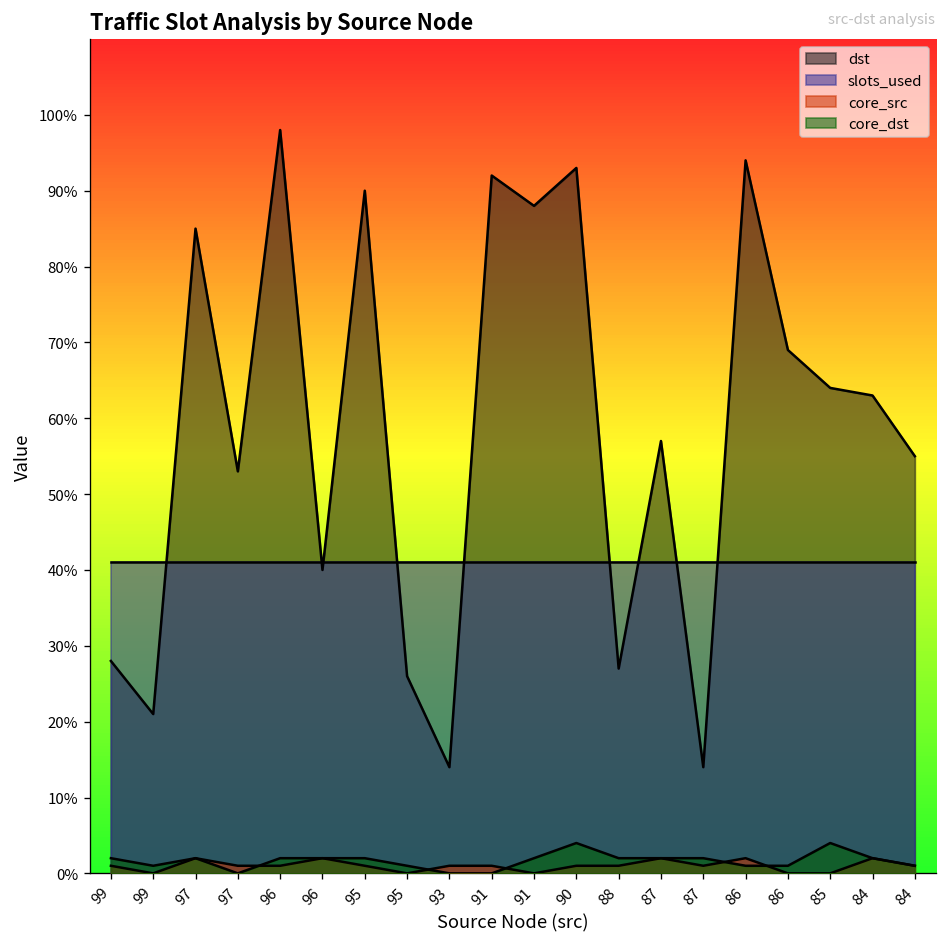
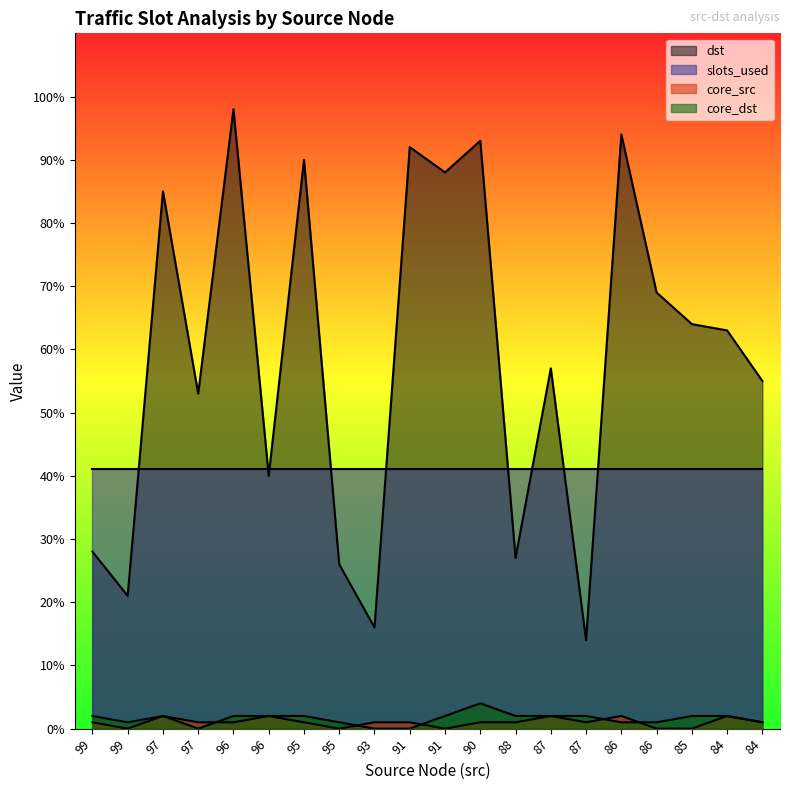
  {
    "dst": {
-     "93": "14%",
+     "93": "16%",
      "90": "93%",
      "88": "27%",
      "85": "64%"
    },
    "slots_used": {
      "93": "41%",
      "90": "41%",
      "88": "41%",
      "85": "41%"
    },
    "core_src": {
      "93": "1%",
      "90": "1%",
      "88": "1%",
      "85": "0%"
    },
    "core_dst": {
      "93": "0%",
      "90": "4%",
      "88": "2%",
-     "85": "4%"
+     "85": "2%"
    }
  }
